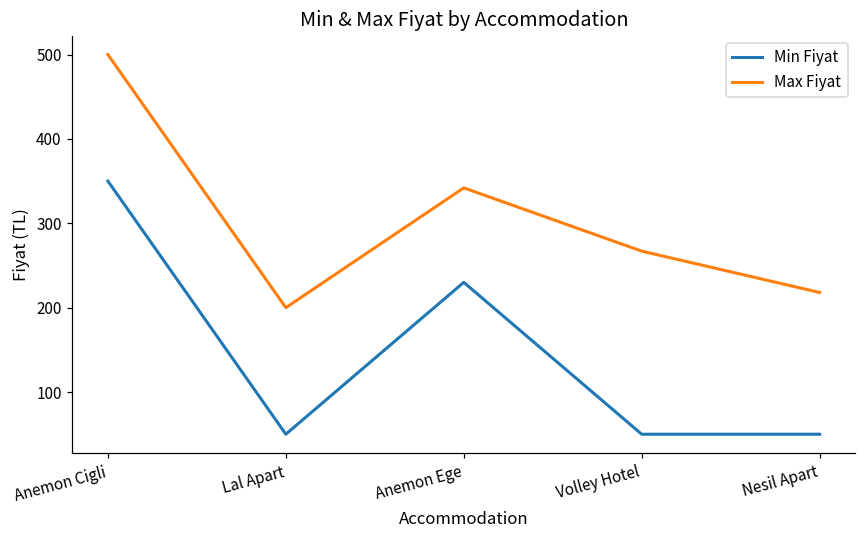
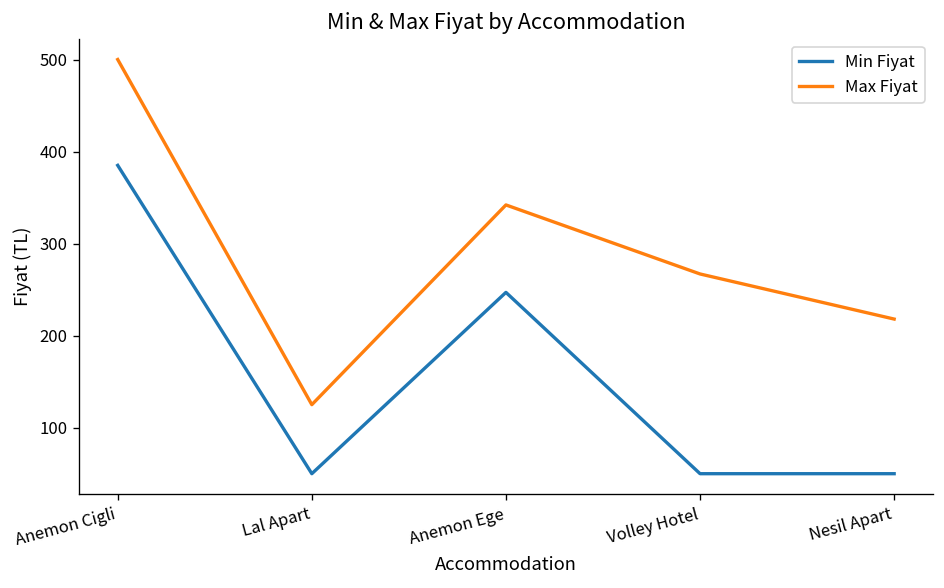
  {
    "Min Fiyat": {
-     "Anemon Cigli": 350,
+     "Anemon Cigli": 390,
      "Lal Apart": 50,
-     "Anemon Ege": 230,
+     "Anemon Ege": 250,
      "Volley Hotel": 50,
      "Nesil Apart": 50
    },
    "Max Fiyat": {
      "Anemon Cigli": 500,
-     "Lal Apart": 200,
+     "Lal Apart": 130,
      "Anemon Ege": 340,
      "Volley Hotel": 270,
      "Nesil Apart": 220
    }
  }
